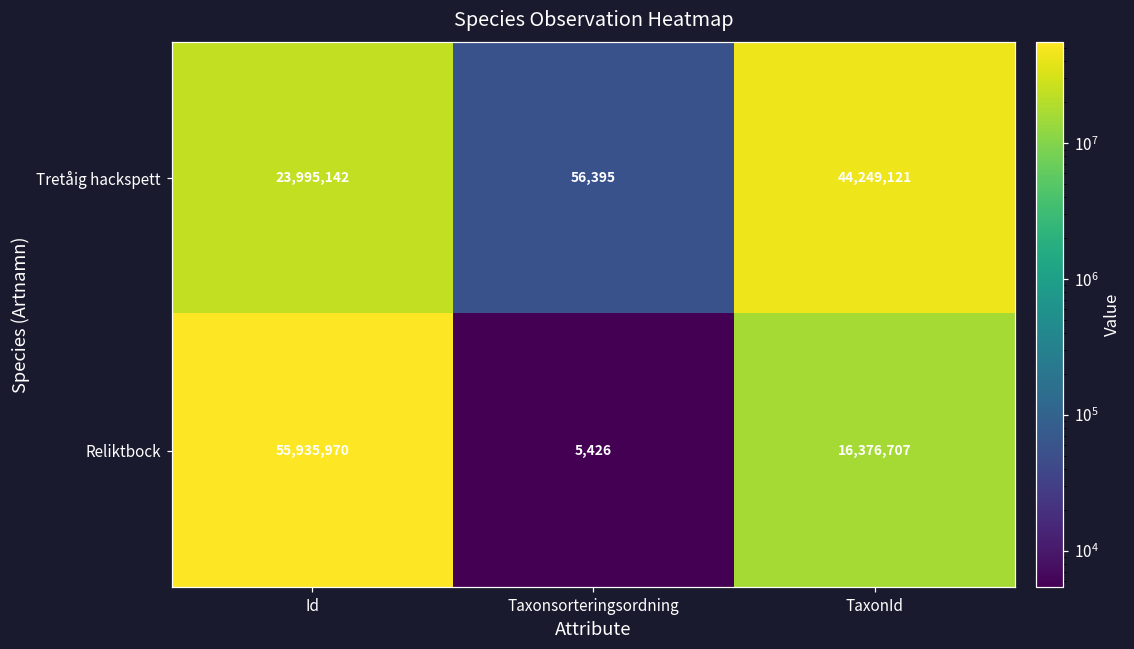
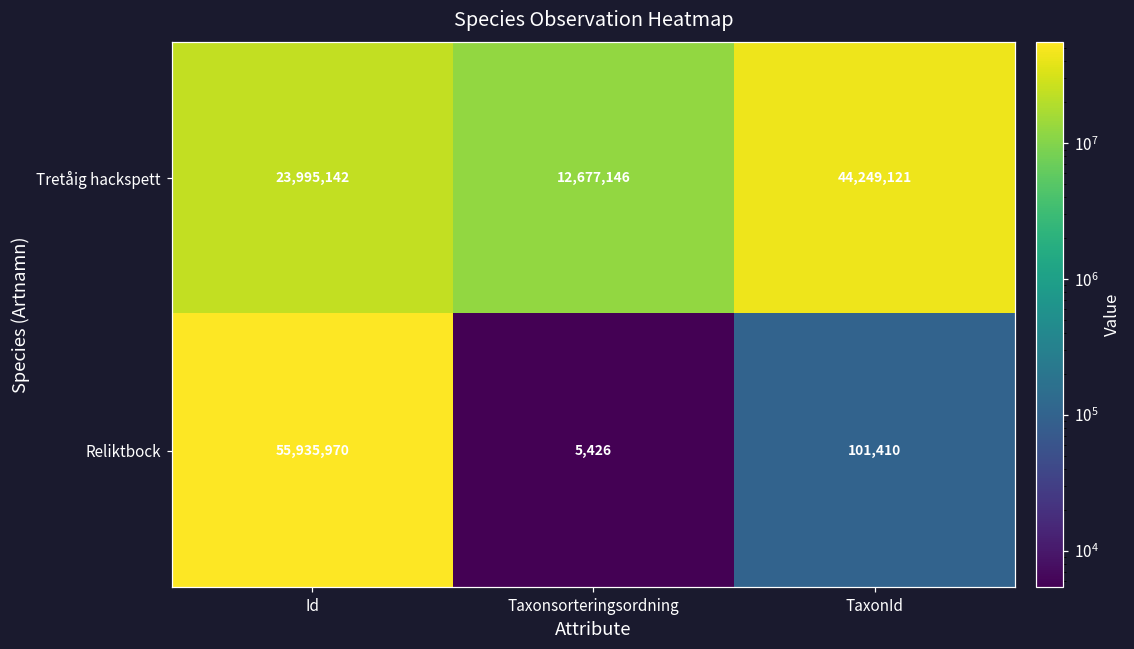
  {
    "Tretåig hackspett": {
      "Id": "23,995,142",
-     "Taxonsorteringsordning": "56,395",
+     "Taxonsorteringsordning": "12,677,146",
      "TaxonId": "44,249,121"
    },
    "Reliktbock": {
      "Id": "55,935,970",
      "Taxonsorteringsordning": "5,426",
-     "TaxonId": "16,376,707"
+     "TaxonId": "101,410"
    }
  }
